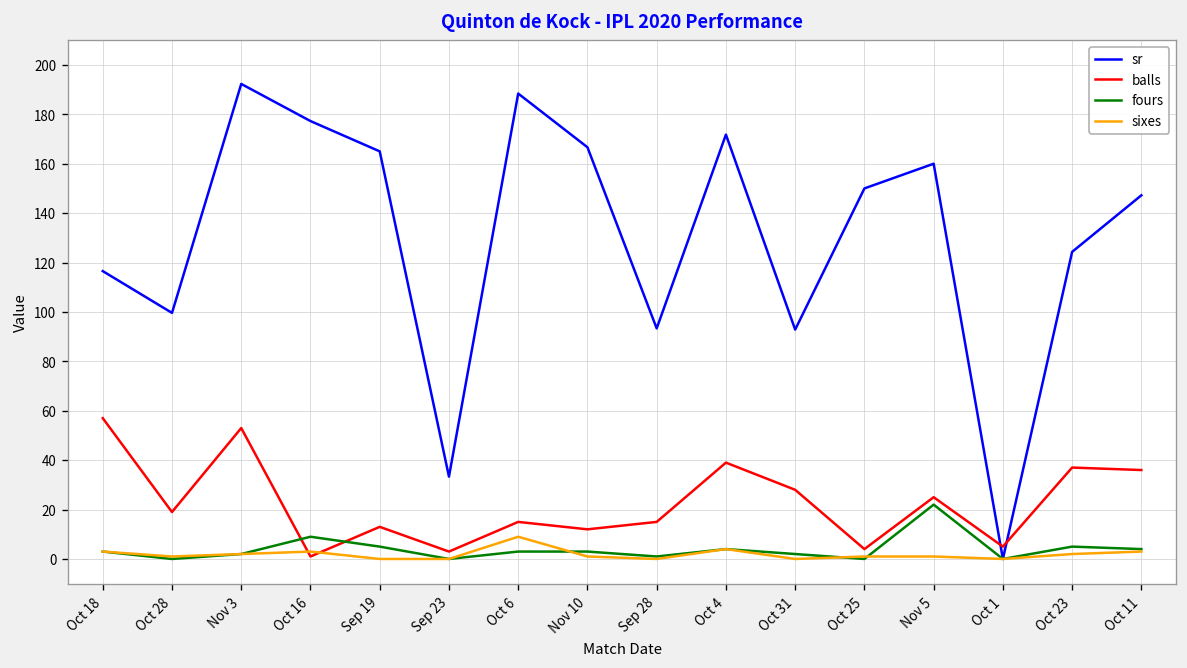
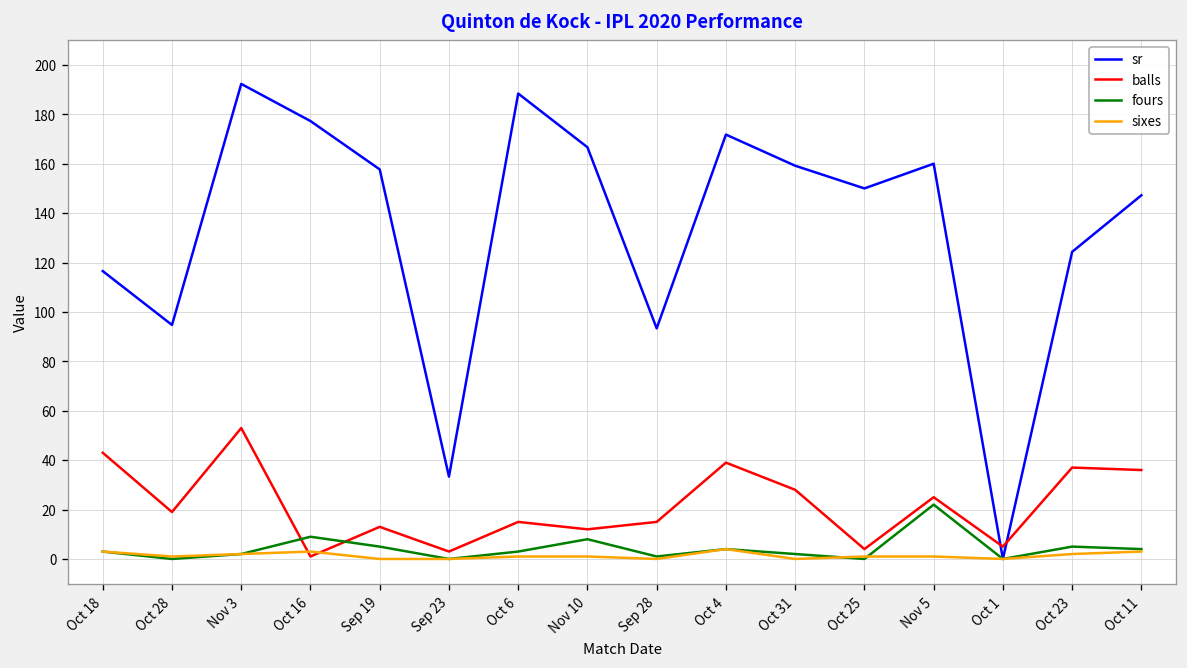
  {
    "sr": {
      "Oct 18": 117,
-     "Oct 28": 100,
+     "Oct 28": 95,
      "Nov 3": 192,
      "Oct 16": 177,
-     "Sep 19": 165,
+     "Sep 19": 158,
      "Sep 23": 33,
      "Oct 6": 188,
      "Nov 10": 167,
      "Sep 28": 93,
      "Oct 4": 172,
-     "Oct 31": 93,
+     "Oct 31": 159,
      "Oct 25": 150,
      "Nov 5": 160,
      "Oct 23": 124,
      "Oct 11": 147
    },
    "balls": {
-     "Oct 18": 57,
+     "Oct 18": 43,
      "Oct 28": 19,
      "Nov 3": 53,
      "Oct 16": 1,
      "Sep 19": 13,
      "Sep 23": 3,
      "Oct 6": 15,
      "Nov 10": 12,
      "Sep 28": 15,
      "Oct 4": 39,
      "Oct 31": 28,
      "Oct 25": 4,
      "Nov 5": 25,
      "Oct 1": 5,
      "Oct 23": 37,
      "Oct 11": 36
    },
    "fours": {
      "Oct 16": 9,
      "Sep 19": 5,
      "Oct 6": 3,
-     "Nov 10": 3,
+     "Nov 10": 8,
      "Oct 31": 2,
      "Nov 5": 22,
      "Oct 23": 5
    },
    "sixes": {
      "Oct 16": 3,
      "Sep 19": 0,
-     "Oct 6": 9,
+     "Oct 6": 1,
      "Nov 10": 1,
      "Oct 31": 0,
      "Nov 5": 1,
      "Oct 23": 2
    }
  }
